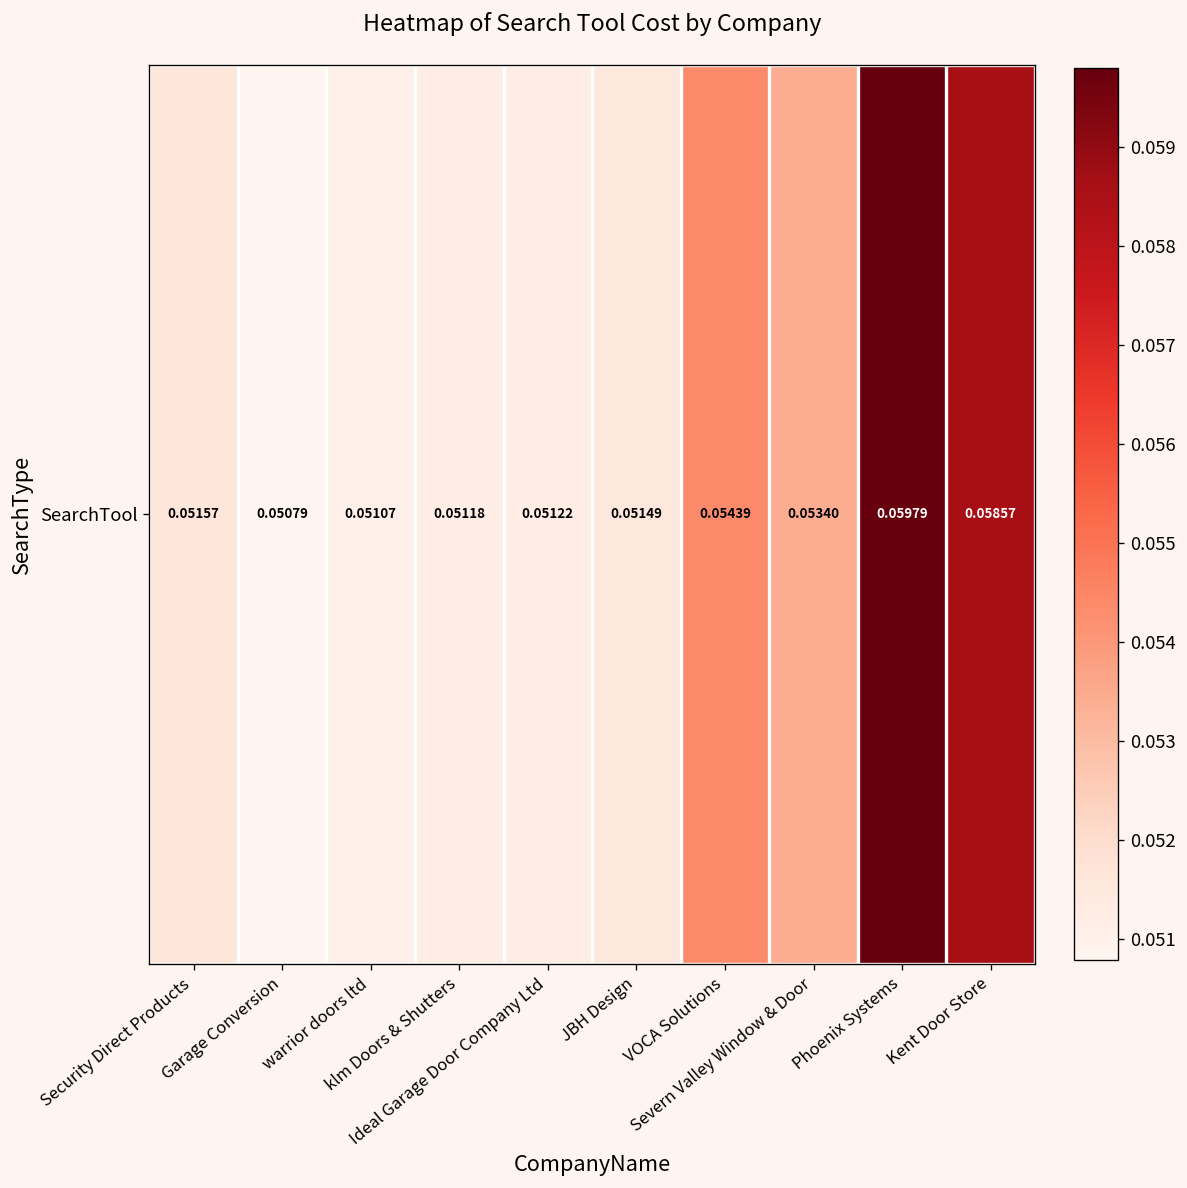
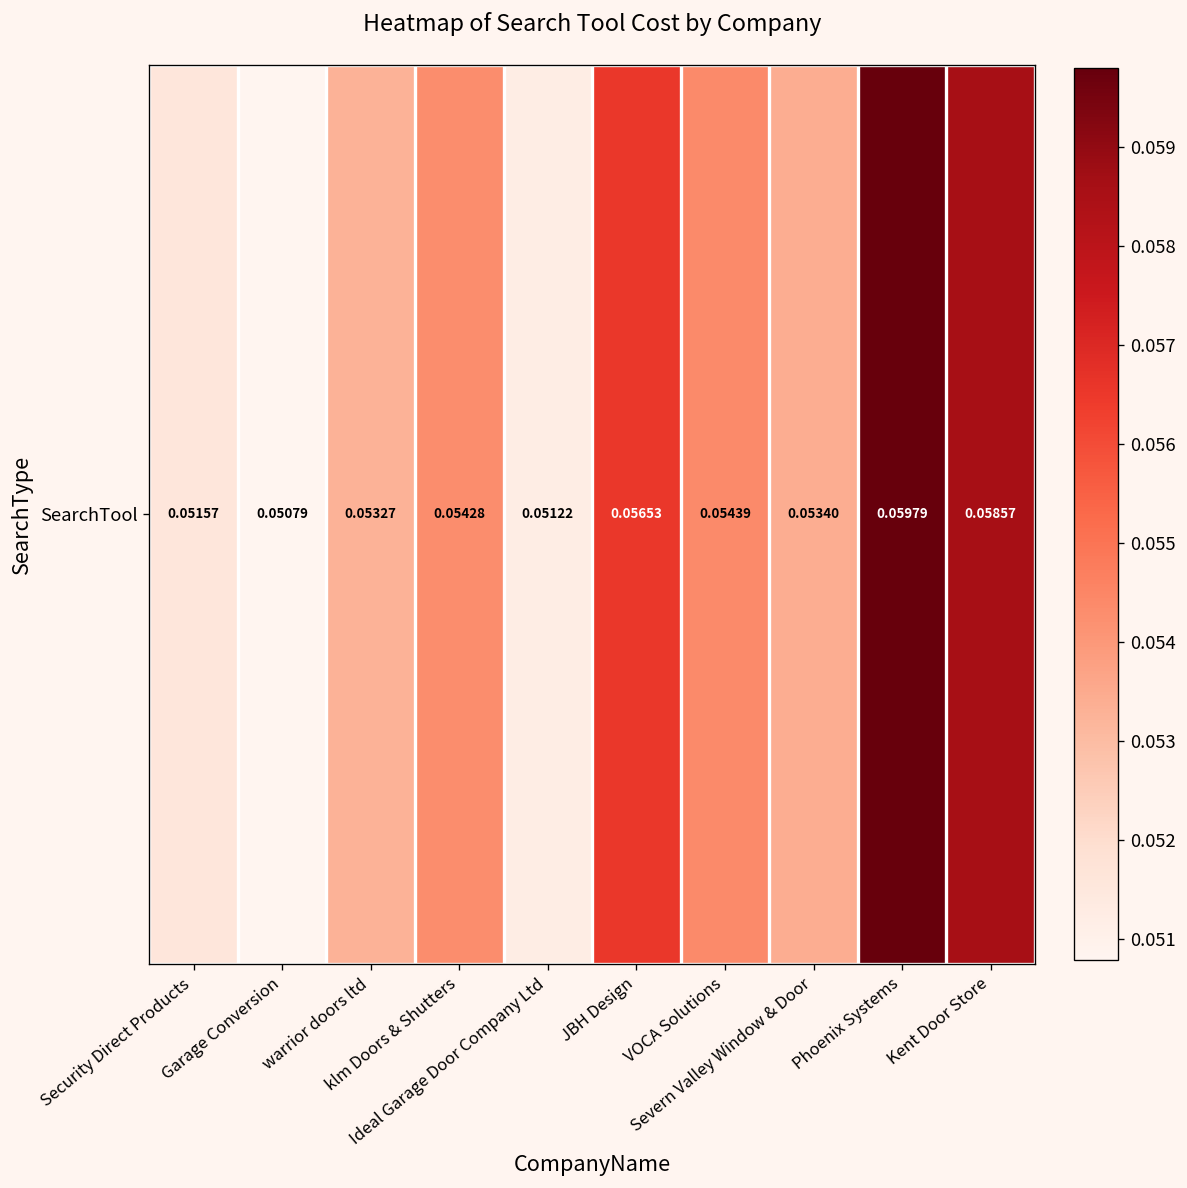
  {
    "SearchTool": {
      "Security Direct Products": 0.05157,
      "Garage Conversion": 0.05079,
-     "warrior doors ltd": 0.05107,
-     "klm Doors & Shutters": 0.05118,
+     "warrior doors ltd": 0.05327,
+     "klm Doors & Shutters": 0.05428,
      "Ideal Garage Door Company Ltd": 0.05122,
-     "JBH Design": 0.05149,
+     "JBH Design": 0.05653,
      "VOCA Solutions": 0.05439,
      "Severn Valley Window & Door": 0.05340,
      "Phoenix Systems": 0.05979,
      "Kent Door Store": 0.05857
    }
  }
